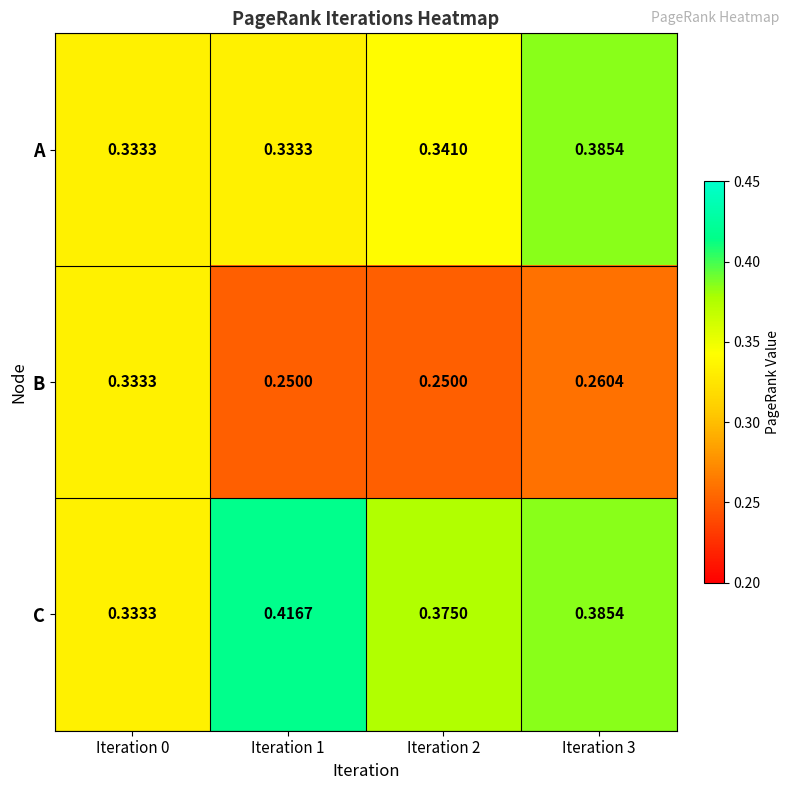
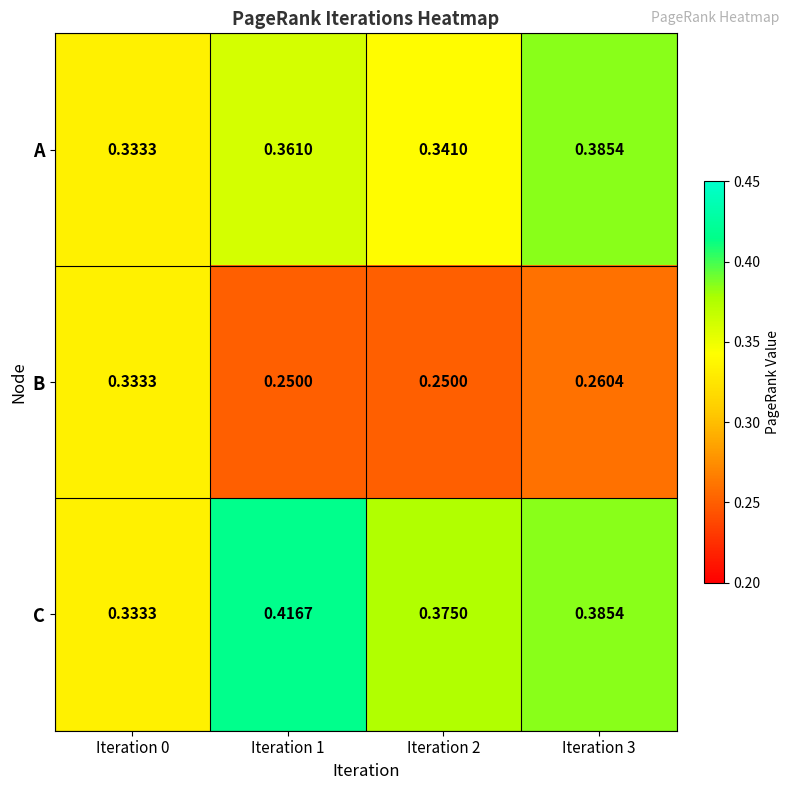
  {
    "A": {
      "Iteration 0": 0.3333,
-     "Iteration 1": 0.3333,
+     "Iteration 1": 0.3610,
      "Iteration 2": 0.3410,
      "Iteration 3": 0.3854
    },
    "B": {
      "Iteration 0": 0.3333,
      "Iteration 1": 0.2500,
      "Iteration 2": 0.2500,
      "Iteration 3": 0.2604
    },
    "C": {
      "Iteration 0": 0.3333,
      "Iteration 1": 0.4167,
      "Iteration 2": 0.3750,
      "Iteration 3": 0.3854
    }
  }
